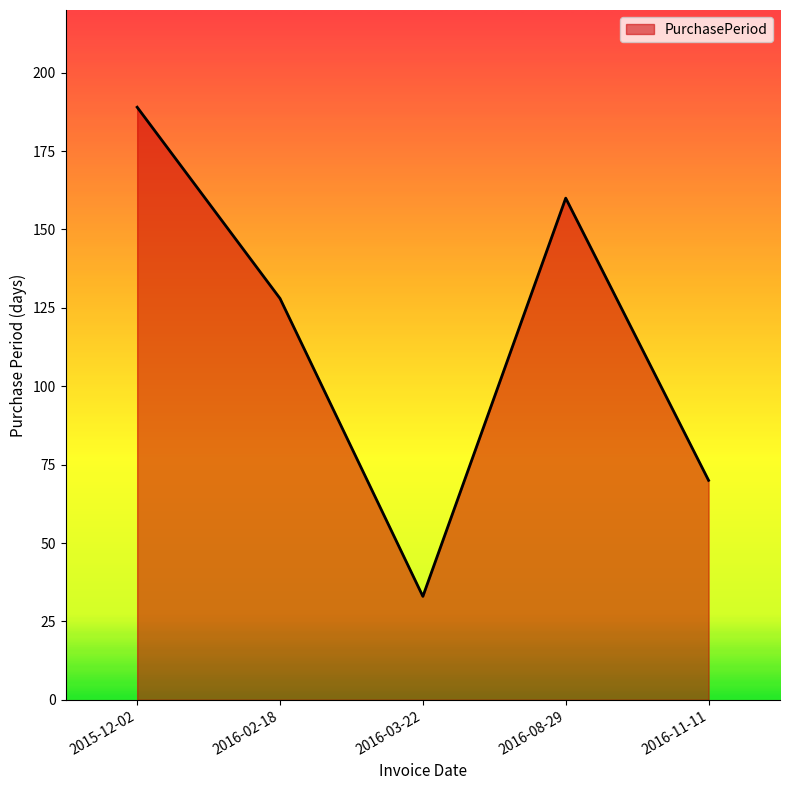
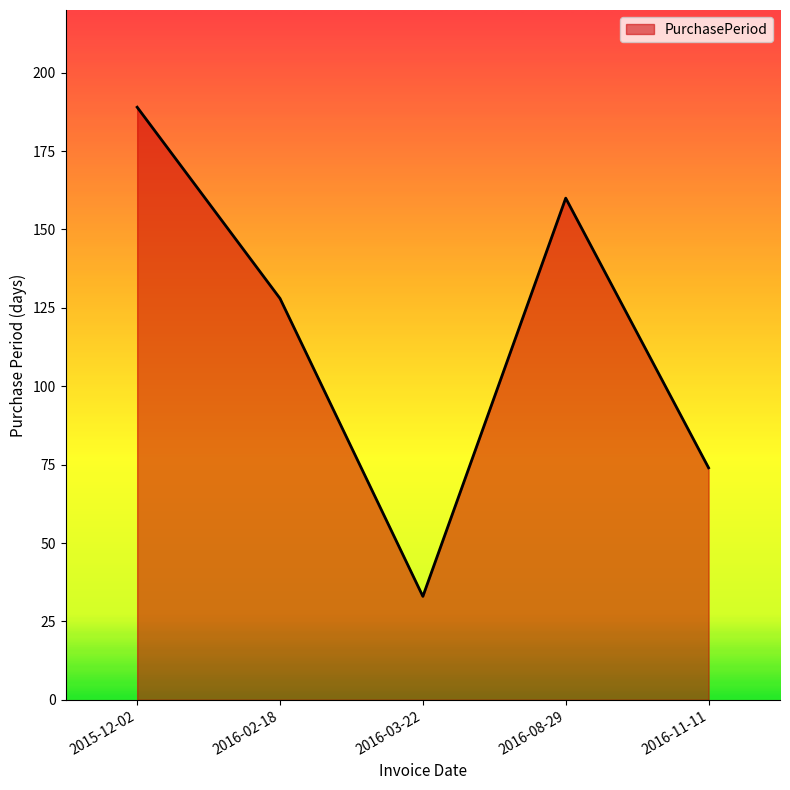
  {
    "2015-12-02": 189,
    "2016-02-18": 128,
    "2016-03-22": 33,
    "2016-08-29": 160,
-   "2016-11-11": 70
+   "2016-11-11": 74
  }
